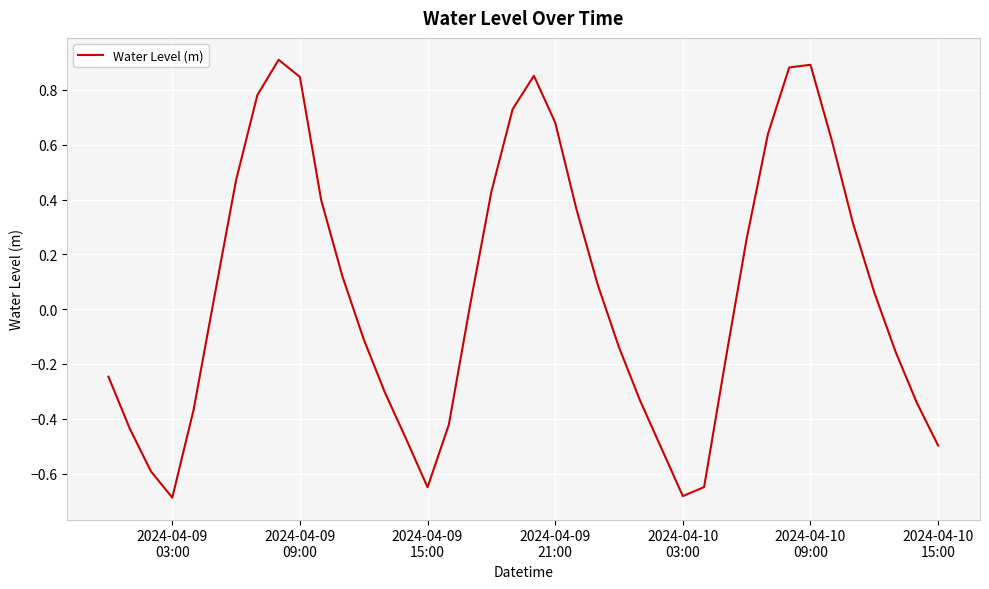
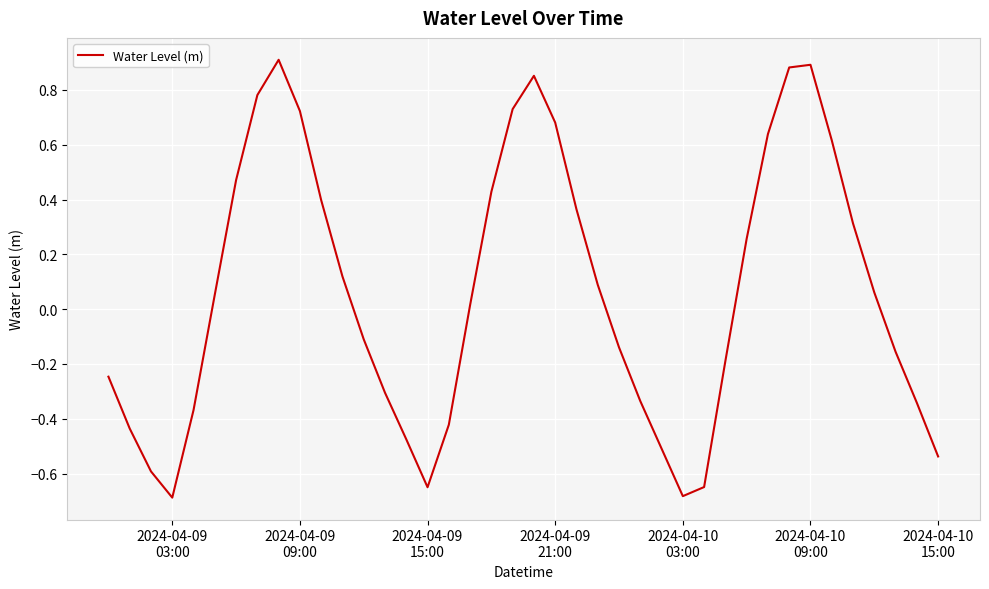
  {
    "2024-04-09 03:00": -0.69,
-   "2024-04-09 09:00": 0.85,
+   "2024-04-09 09:00": 0.72,
    "2024-04-09 15:00": -0.65,
    "2024-04-09 21:00": 0.68,
    "2024-04-10 03:00": -0.68,
    "2024-04-10 09:00": 0.89,
-   "2024-04-10 15:00": -0.50
+   "2024-04-10 15:00": -0.54
  }
